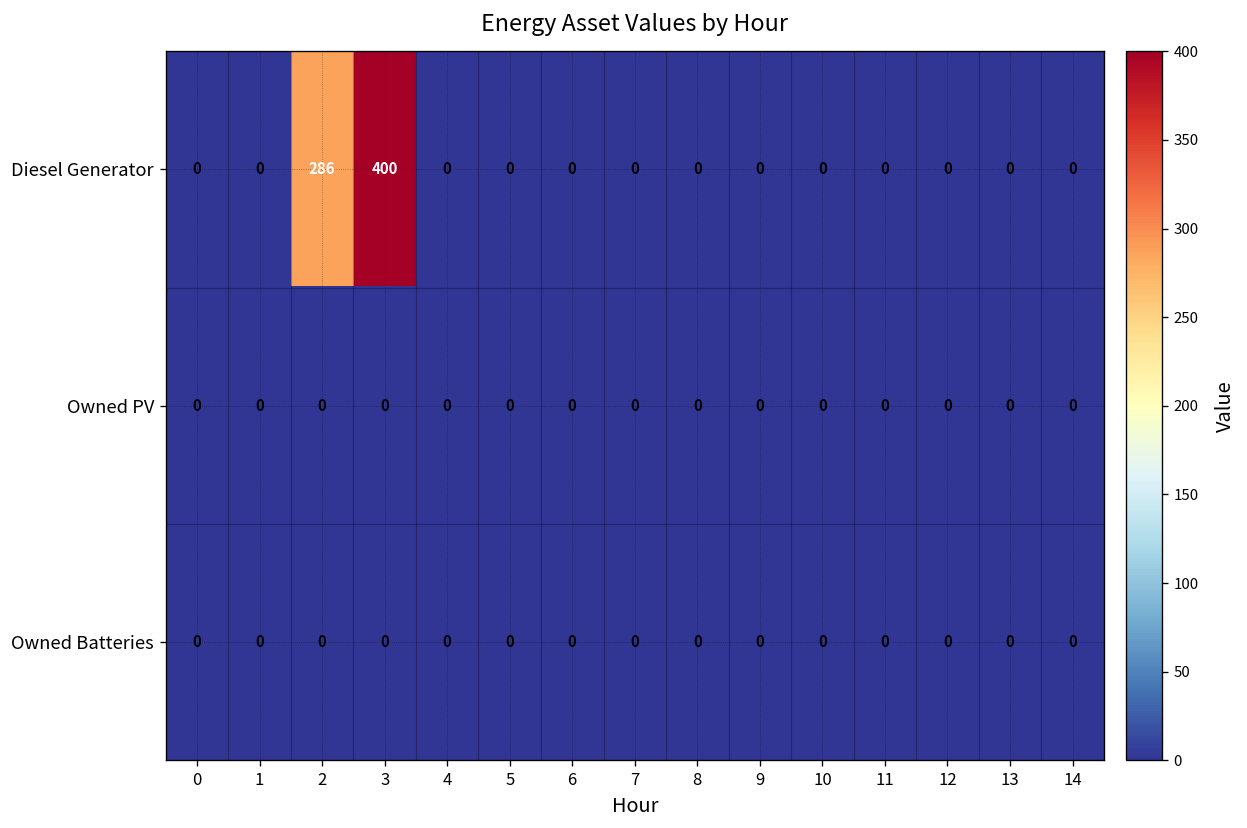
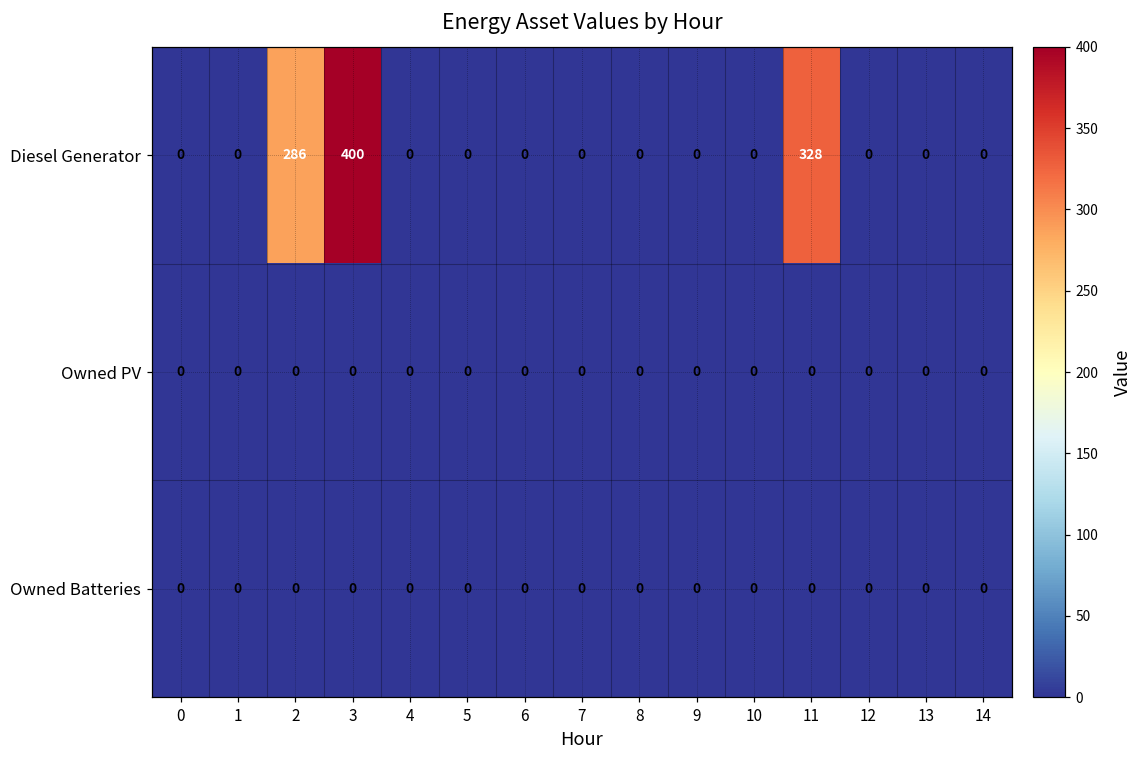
  {
    "Diesel Generator": {
      "0": 0,
      "1": 0,
      "2": 286,
      "3": 400,
      "4": 0,
      "5": 0,
      "6": 0,
      "7": 0,
      "8": 0,
      "9": 0,
      "10": 0,
-     "11": 0,
+     "11": 328,
      "12": 0,
      "13": 0,
      "14": 0
    },
    "Owned PV": {
      "0": 0,
      "1": 0,
      "2": 0,
      "3": 0,
      "4": 0,
      "5": 0,
      "6": 0,
      "7": 0,
      "8": 0,
      "9": 0,
      "10": 0,
      "11": 0,
      "12": 0,
      "13": 0,
      "14": 0
    },
    "Owned Batteries": {
      "0": 0,
      "1": 0,
      "2": 0,
      "3": 0,
      "4": 0,
      "5": 0,
      "6": 0,
      "7": 0,
      "8": 0,
      "9": 0,
      "10": 0,
      "11": 0,
      "12": 0,
      "13": 0,
      "14": 0
    }
  }
